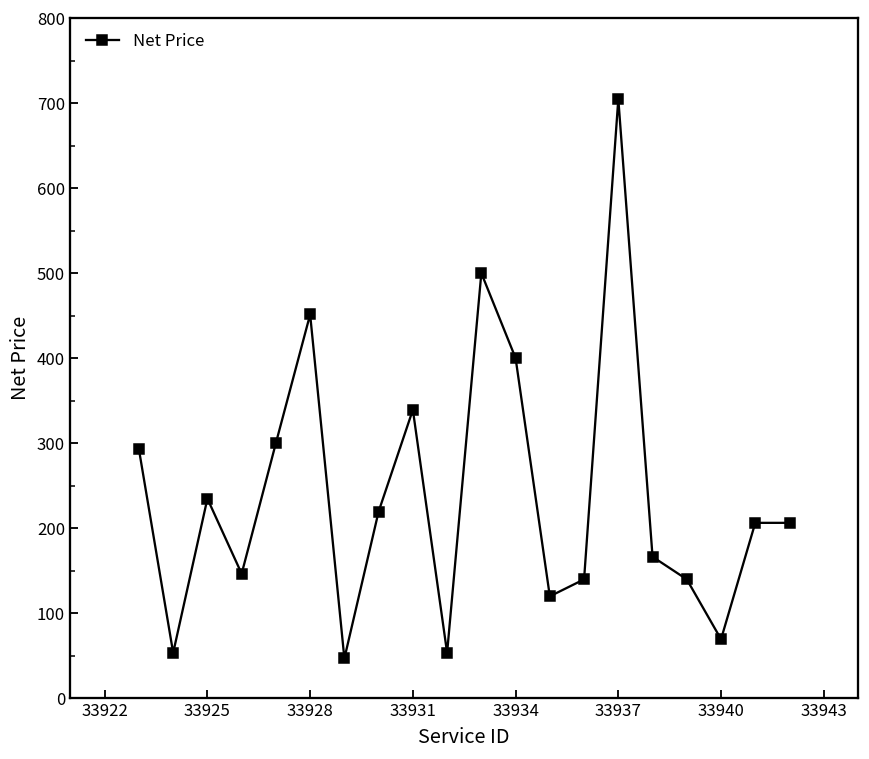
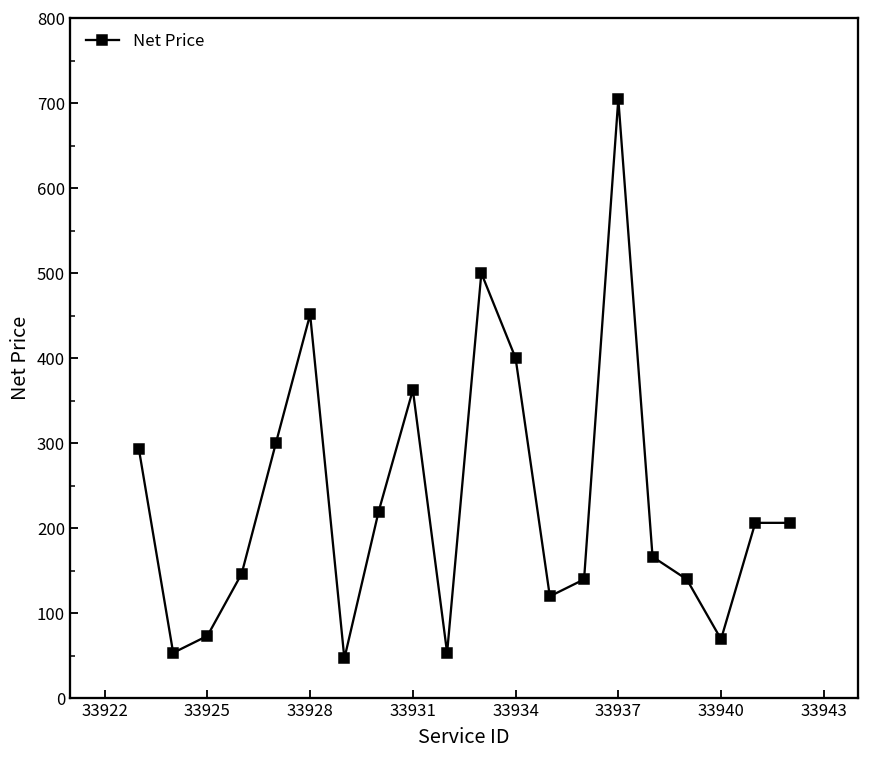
  {
-   "33925": 230,
+   "33925": 70,
    "33928": 450,
-   "33931": 340,
+   "33931": 360,
    "33934": 400,
    "33937": 700,
    "33940": 70
  }
